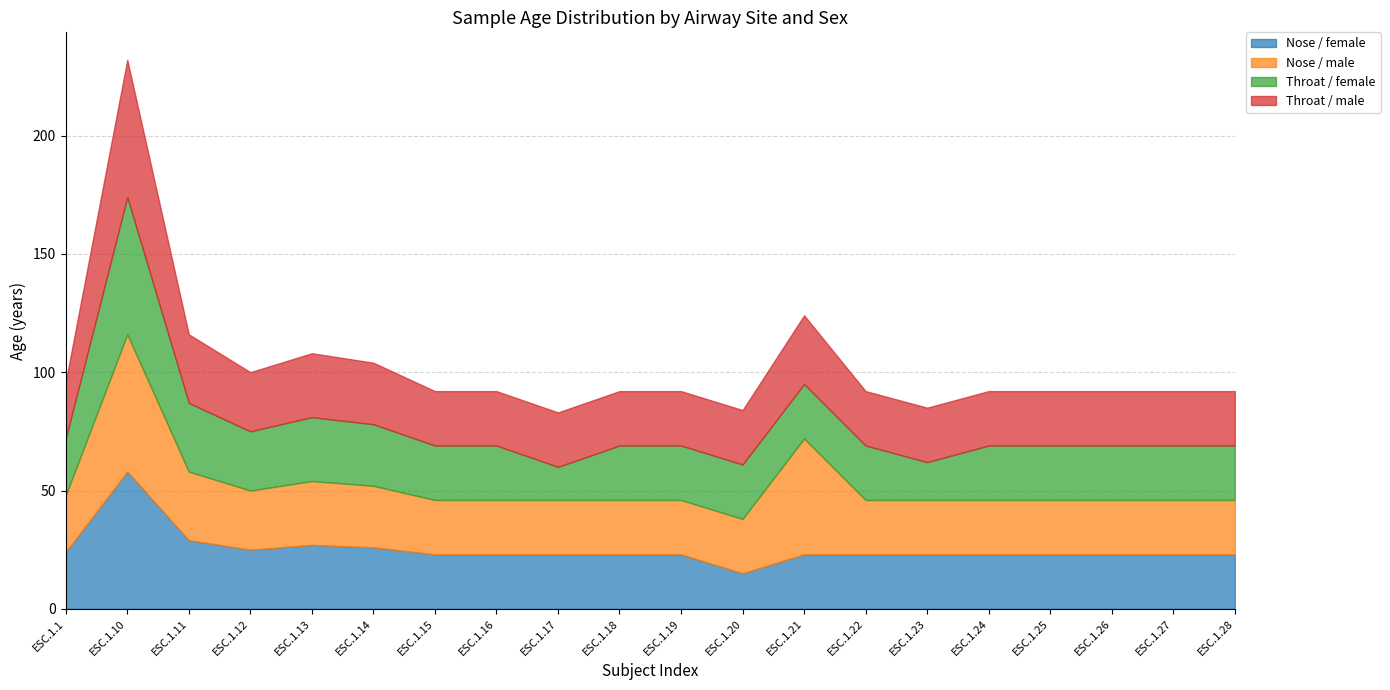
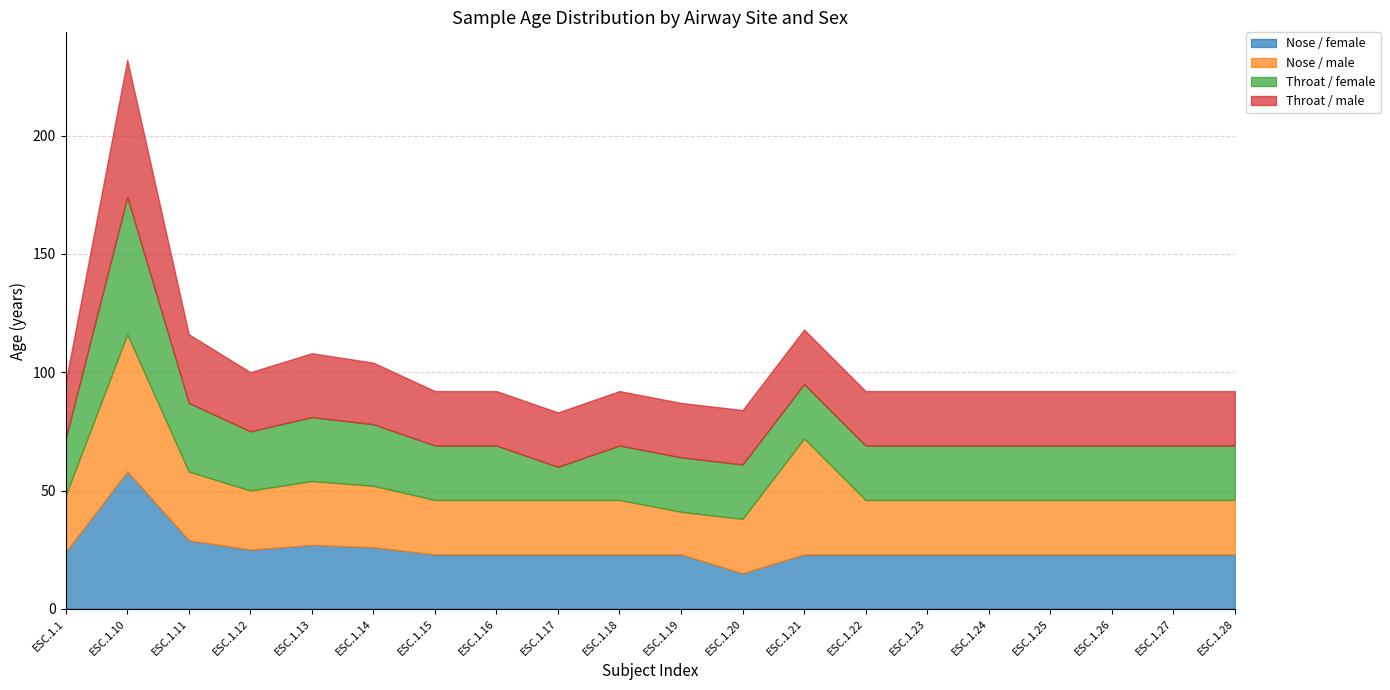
  {
    "Nose / female": {
      "ESC.1.1": 24,
      "ESC.1.10": 58,
      "ESC.1.11": 29,
      "ESC.1.12": 25,
      "ESC.1.13": 27,
      "ESC.1.14": 26,
      "ESC.1.15": 23,
      "ESC.1.16": 23,
      "ESC.1.17": 23,
      "ESC.1.18": 23,
      "ESC.1.19": 23,
      "ESC.1.20": 15,
      "ESC.1.21": 23,
      "ESC.1.22": 23,
      "ESC.1.23": 23,
      "ESC.1.24": 23,
      "ESC.1.25": 23,
      "ESC.1.26": 23,
      "ESC.1.27": 23,
      "ESC.1.28": 23
    },
    "Nose / male": {
      "ESC.1.1": 24,
      "ESC.1.10": 58,
      "ESC.1.11": 29,
      "ESC.1.12": 25,
      "ESC.1.13": 27,
      "ESC.1.14": 26,
      "ESC.1.15": 23,
      "ESC.1.16": 23,
      "ESC.1.17": 23,
      "ESC.1.18": 23,
-     "ESC.1.19": 23,
+     "ESC.1.19": 18,
      "ESC.1.20": 23,
      "ESC.1.21": 49,
      "ESC.1.22": 23,
      "ESC.1.23": 23,
      "ESC.1.24": 23,
      "ESC.1.25": 23,
      "ESC.1.26": 23,
      "ESC.1.27": 23,
      "ESC.1.28": 23
    },
    "Throat / female": {
      "ESC.1.1": 24,
      "ESC.1.10": 58,
      "ESC.1.11": 29,
      "ESC.1.12": 25,
      "ESC.1.13": 27,
      "ESC.1.14": 26,
      "ESC.1.15": 23,
      "ESC.1.16": 23,
      "ESC.1.17": 14,
      "ESC.1.18": 23,
      "ESC.1.19": 23,
      "ESC.1.20": 23,
      "ESC.1.21": 23,
      "ESC.1.22": 23,
-     "ESC.1.23": 16,
+     "ESC.1.23": 23,
      "ESC.1.24": 23,
      "ESC.1.25": 23,
      "ESC.1.26": 23,
      "ESC.1.27": 23,
      "ESC.1.28": 23
    },
    "Throat / male": {
      "ESC.1.1": 24,
      "ESC.1.10": 58,
      "ESC.1.11": 29,
      "ESC.1.12": 25,
      "ESC.1.13": 27,
      "ESC.1.14": 26,
      "ESC.1.15": 23,
      "ESC.1.16": 23,
      "ESC.1.17": 23,
      "ESC.1.18": 23,
      "ESC.1.19": 23,
      "ESC.1.20": 23,
-     "ESC.1.21": 29,
+     "ESC.1.21": 23,
      "ESC.1.22": 23,
      "ESC.1.23": 23,
      "ESC.1.24": 23,
      "ESC.1.25": 23,
      "ESC.1.26": 23,
      "ESC.1.27": 23,
      "ESC.1.28": 23
    }
  }
